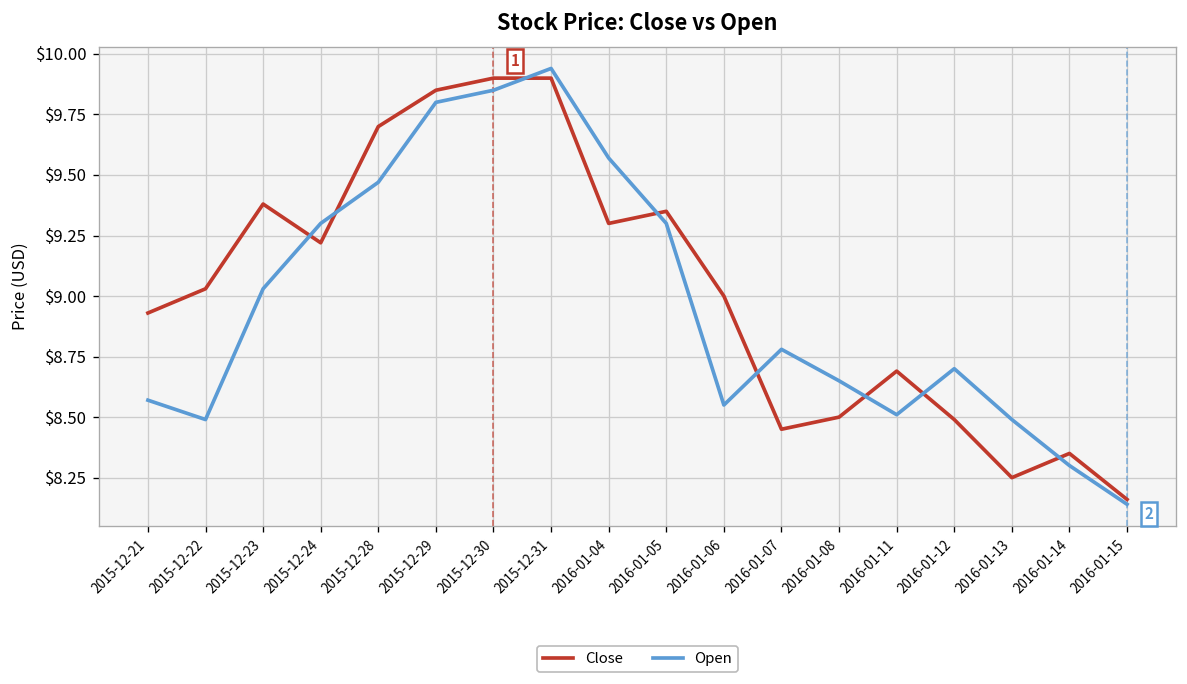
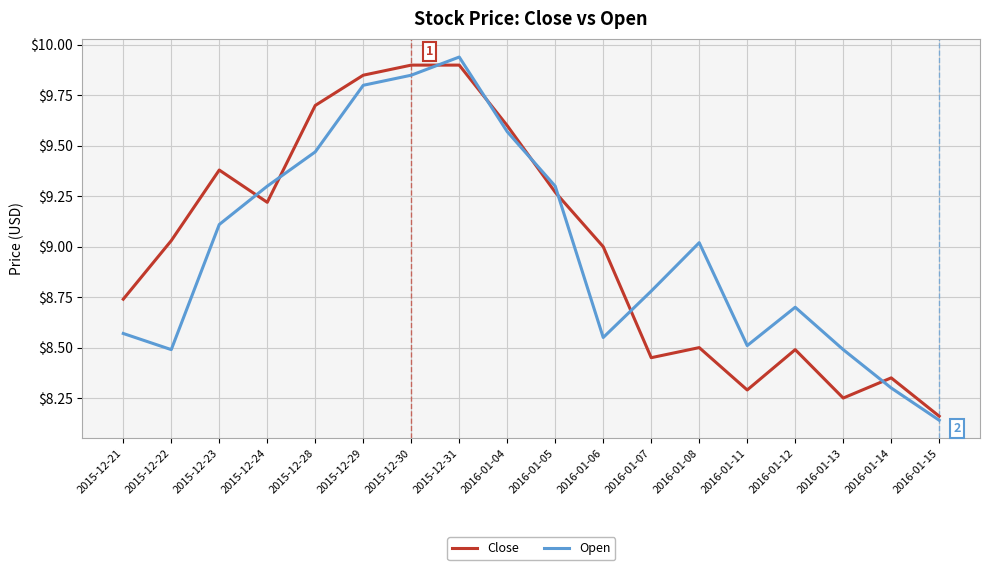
  {
    "Close": {
-     "2015-12-21": "$8.93",
+     "2015-12-21": "$8.74",
      "2015-12-22": "$9.03",
      "2015-12-23": "$9.38",
      "2015-12-24": "$9.22",
      "2015-12-28": "$9.70",
      "2015-12-29": "$9.85",
      "2015-12-31": "$9.90",
-     "2016-01-04": "$9.3",
-     "2016-01-05": "$9.35",
+     "2016-01-04": "$9.6",
+     "2016-01-05": "$9.27",
      "2016-01-06": "$9.00",
      "2016-01-07": "$8.45",
      "2016-01-08": "$8.50",
-     "2016-01-11": "$8.69",
+     "2016-01-11": "$8.29",
      "2016-01-12": "$8.49",
      "2016-01-13": "$8.25",
      "2016-01-14": "$8.35",
      "2016-01-15": "$8.16"
    },
    "Open": {
      "2015-12-21": "$8.57",
      "2015-12-22": "$8.49",
-     "2015-12-23": "$9.03",
+     "2015-12-23": "$9.11",
      "2015-12-24": "$9.30",
      "2015-12-28": "$9.47",
      "2015-12-29": "$9.80",
      "2015-12-30": "$9.85",
      "2015-12-31": "$9.94",
      "2016-01-04": "$9.57",
      "2016-01-05": "$9.30",
      "2016-01-06": "$8.55",
      "2016-01-07": "$8.78",
-     "2016-01-08": "$8.65",
+     "2016-01-08": "$9.02",
      "2016-01-11": "$8.51",
      "2016-01-12": "$8.70",
      "2016-01-13": "$8.49",
      "2016-01-14": "$8.30"
    }
  }
